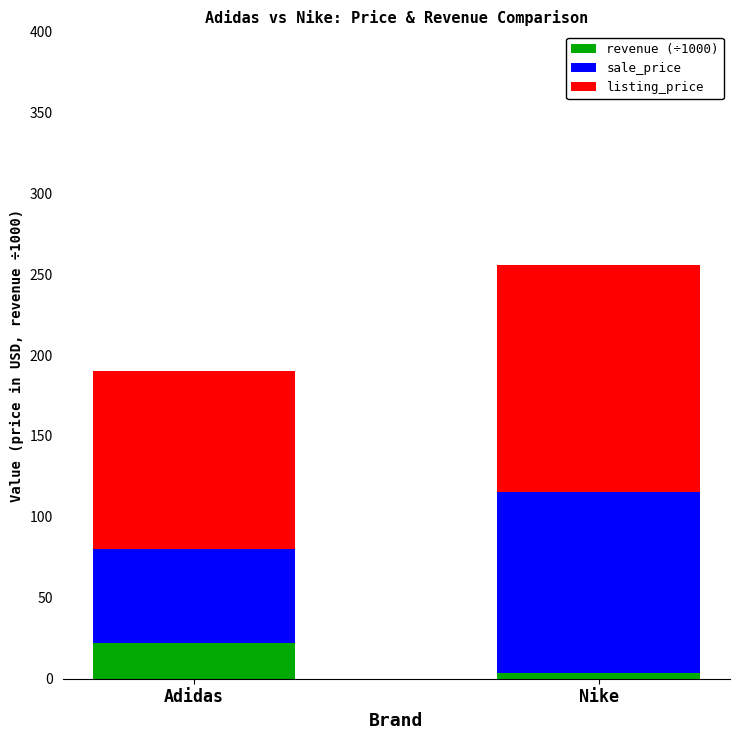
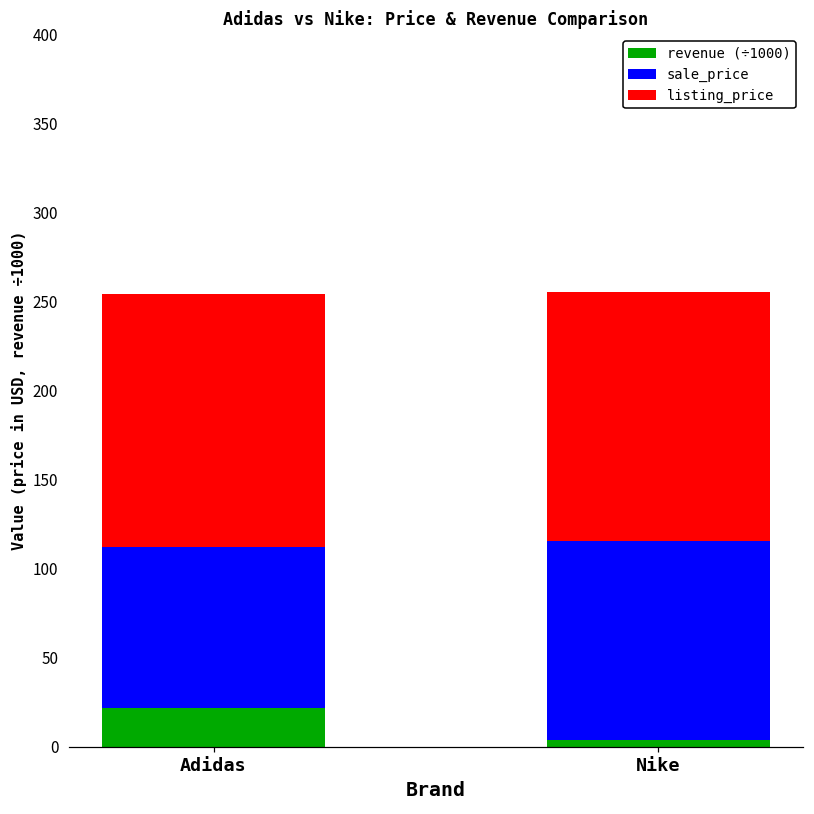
  {
    "revenue (÷1000)": {
      "Adidas": 22,
      "Nike": 3
    },
    "sale_price": {
-     "Adidas": 58,
+     "Adidas": 90,
      "Nike": 112
    },
    "listing_price": {
-     "Adidas": 110,
+     "Adidas": 143,
      "Nike": 140
    }
  }
